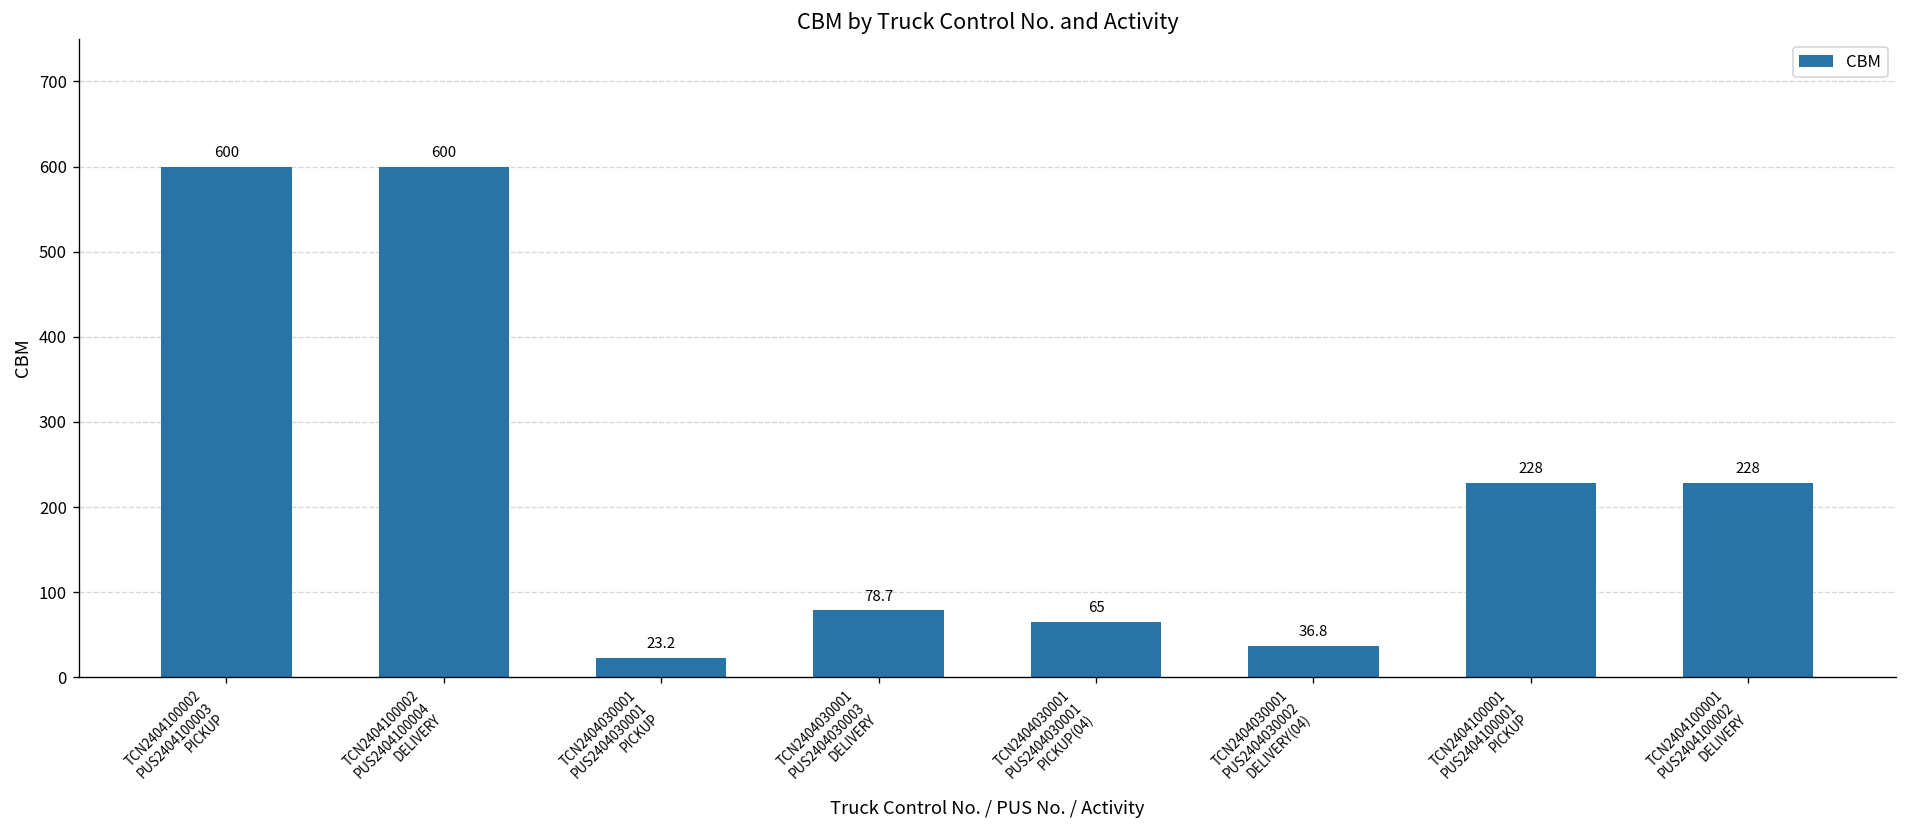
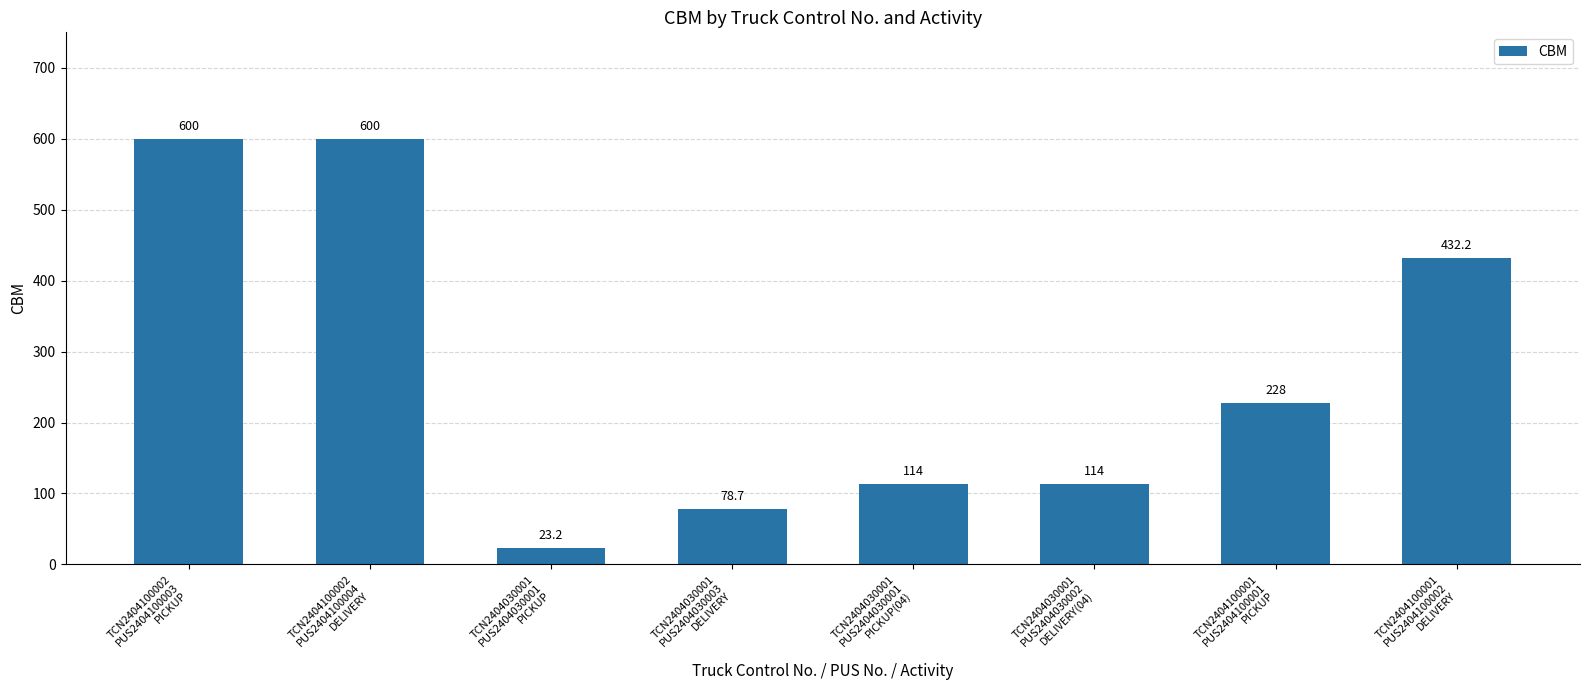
  {
    "TCN2404100002 PUS2404100003 PICKUP": 600,
    "TCN2404100002 PUS2404100004 DELIVERY": 600,
    "TCN2404030001 PUS2404030001 PICKUP": 23.2,
    "TCN2404030001 PUS2404030003 DELIVERY": 78.7,
-   "TCN2404030001 PUS2404030001 PICKUP(04)": 65,
-   "TCN2404030001 PUS2404030002 DELIVERY(04)": 36.8,
+   "TCN2404030001 PUS2404030001 PICKUP(04)": 114,
+   "TCN2404030001 PUS2404030002 DELIVERY(04)": 114,
    "TCN2404100001 PUS2404100001 PICKUP": 228,
-   "TCN2404100001 PUS2404100002 DELIVERY": 228
+   "TCN2404100001 PUS2404100002 DELIVERY": 432.2
  }
